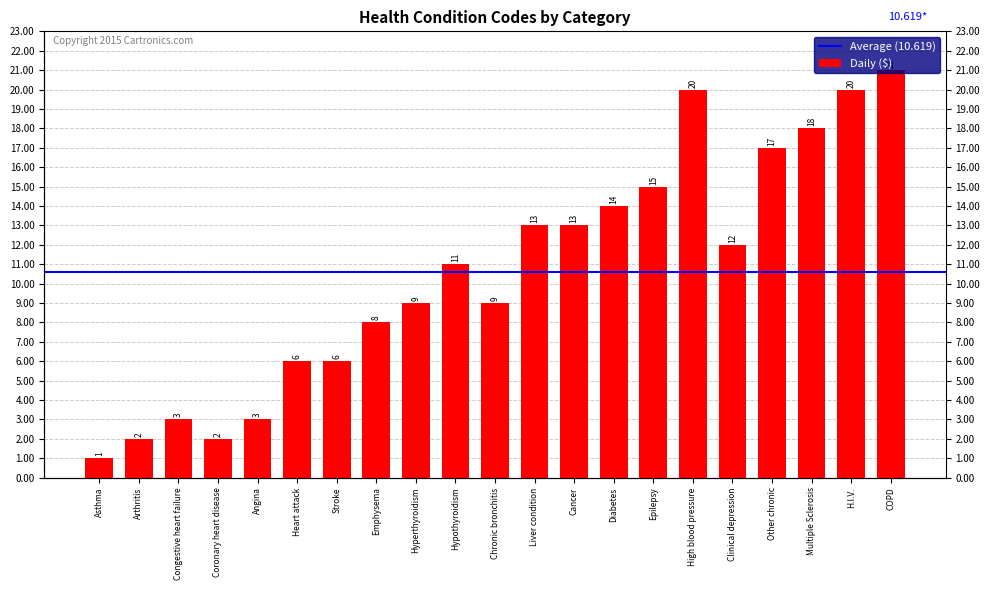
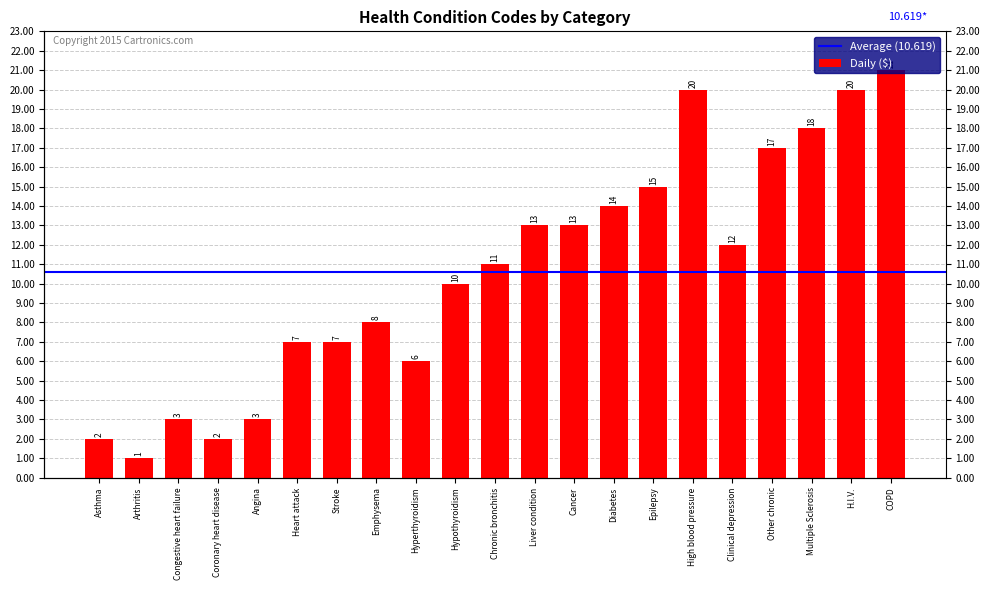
  {
-   "Asthma": 1,
-   "Arthritis": 2,
+   "Asthma": 2,
+   "Arthritis": 1,
    "Congestive heart failure": 3,
    "Coronary heart disease": 2,
    "Angina": 3,
-   "Heart attack": 6,
-   "Stroke": 6,
+   "Heart attack": 7,
+   "Stroke": 7,
    "Emphysema": 8,
-   "Hyperthyroidism": 9,
-   "Hypothyroidism": 11,
-   "Chronic bronchitis": 9,
+   "Hyperthyroidism": 6,
+   "Hypothyroidism": 10,
+   "Chronic bronchitis": 11,
    "Liver condition": 13,
    "Cancer": 13,
    "Diabetes": 14,
    "Epilepsy": 15,
    "High blood pressure": 20,
    "Clinical depression": 12,
    "Other chronic": 17,
    "Multiple Sclerosis": 18,
    "H.I.V.": 20
  }
